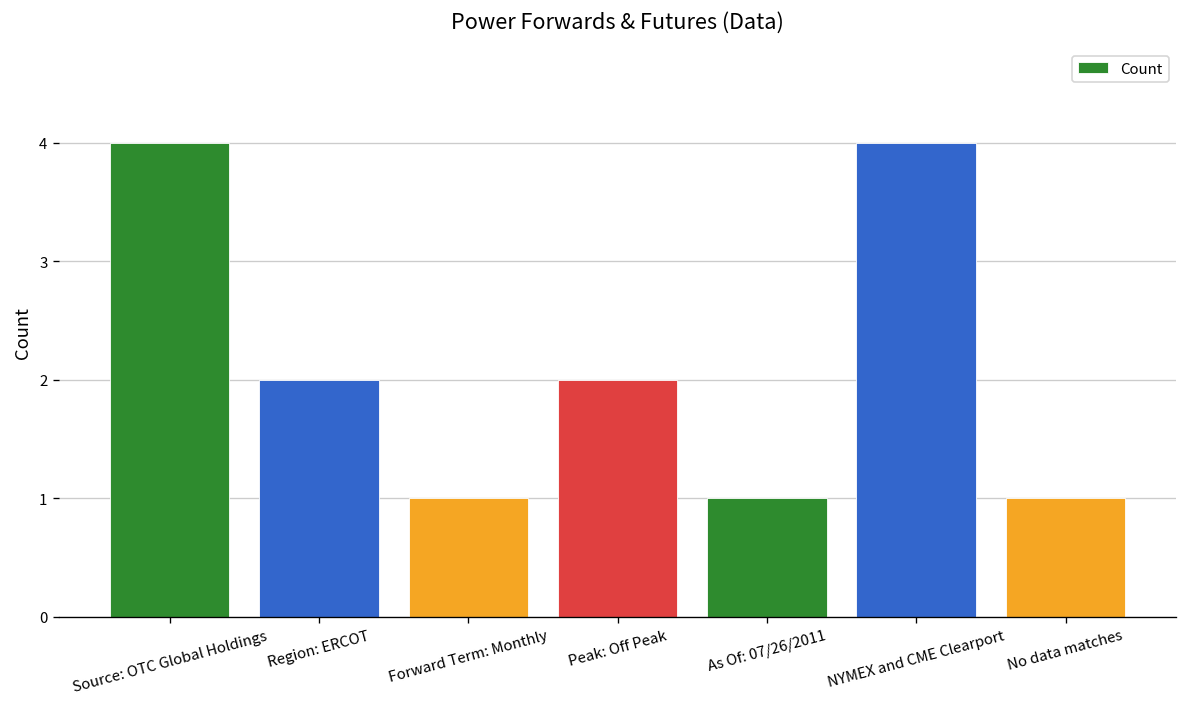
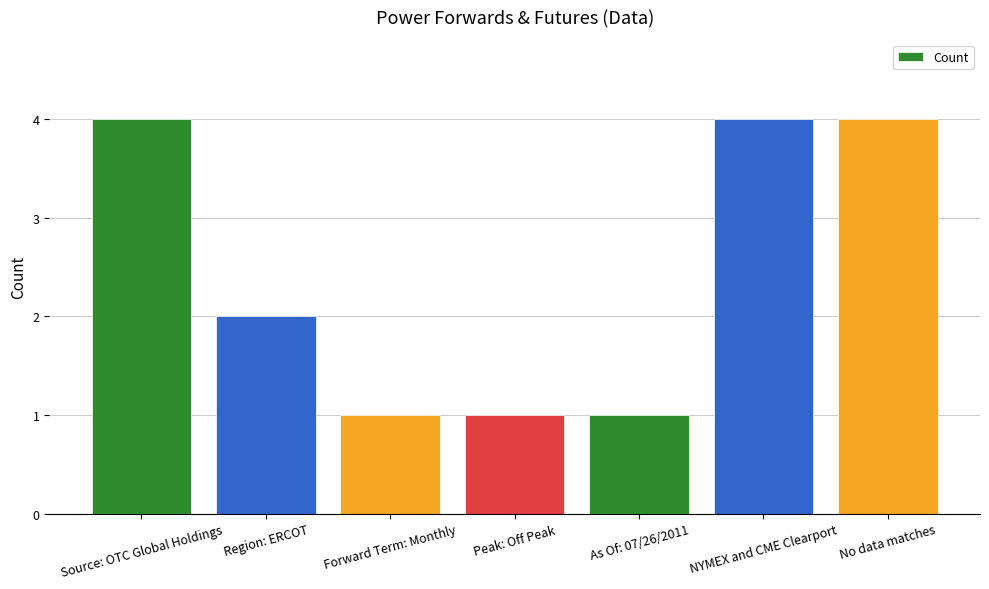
  {
    "Source: OTC Global Holdings": 4,
    "Region: ERCOT": 2,
    "Forward Term: Monthly": 1,
-   "Peak: Off Peak": 2,
+   "Peak: Off Peak": 1,
    "As Of: 07/26/2011": 1,
    "NYMEX and CME Clearport": 4,
-   "No data matches": 1
+   "No data matches": 4
  }
